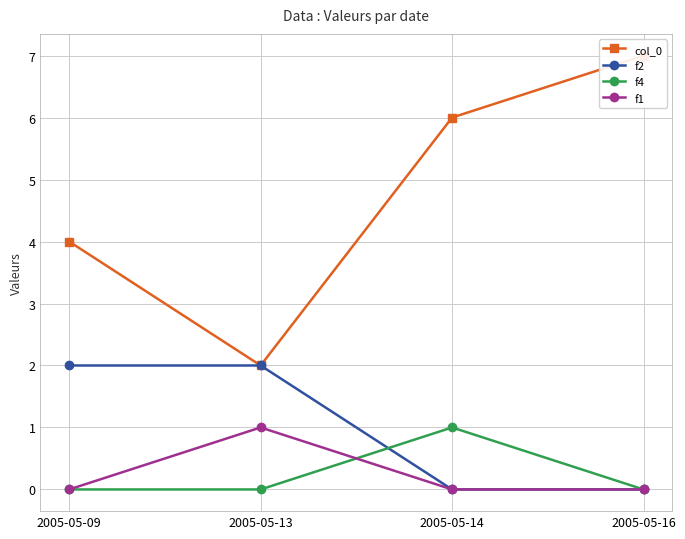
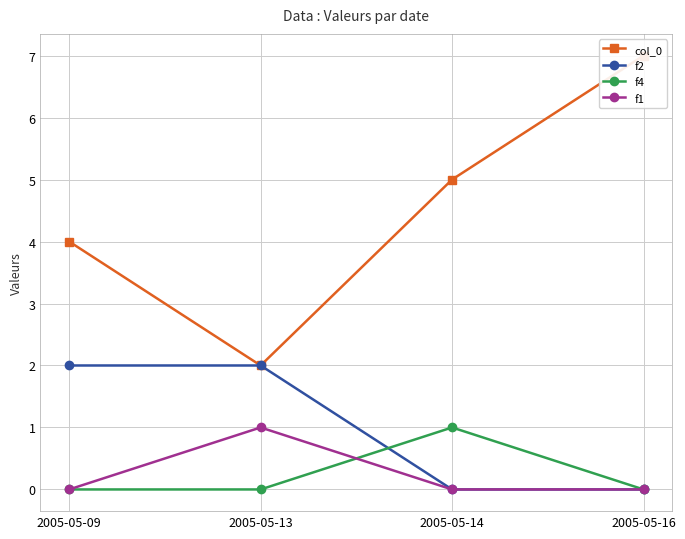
  {
    "col_0": {
      "2005-05-09": 4,
-     "2005-05-14": 6
+     "2005-05-14": 5
    },
    "f2": {
      "2005-05-09": 2
    },
    "f4": {
      "2005-05-13": 0,
      "2005-05-14": 1
    },
    "f1": {
      "2005-05-13": 1
    }
  }
